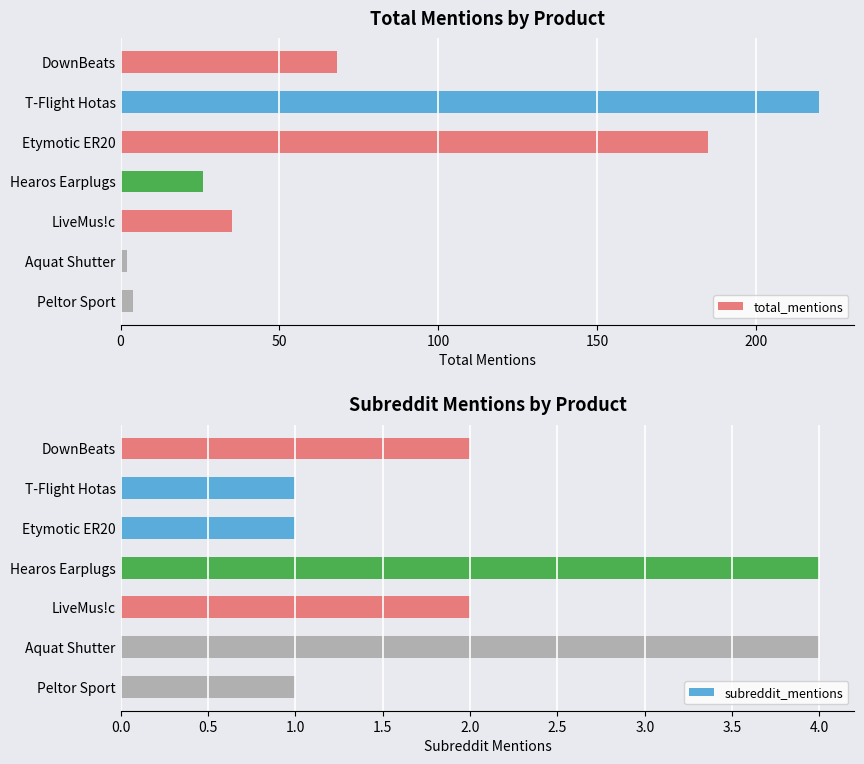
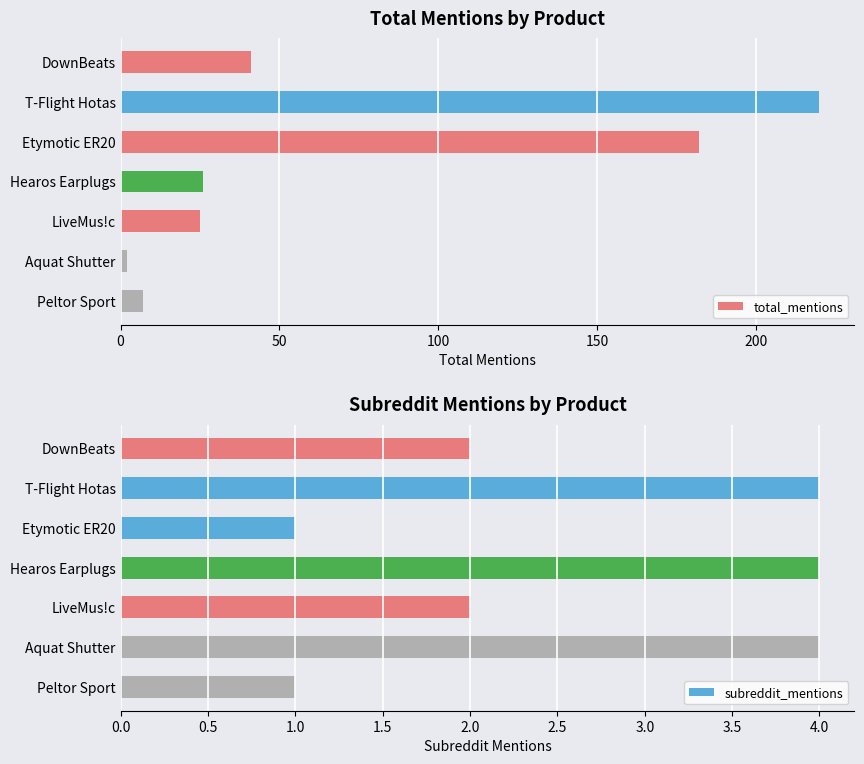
  {
    "Total Mentions by Product": {
-     "DownBeats": 68,
+     "DownBeats": 41,
      "T-Flight Hotas": 220,
-     "Etymotic ER20": 185,
+     "Etymotic ER20": 182,
      "Hearos Earplugs": 26,
-     "LiveMus!c": 35,
+     "LiveMus!c": 25,
      "Aquat Shutter": 2,
-     "Peltor Sport": 4
+     "Peltor Sport": 7
    },
    "Subreddit Mentions by Product": {
      "DownBeats": 2,
-     "T-Flight Hotas": 1,
+     "T-Flight Hotas": 4,
      "Etymotic ER20": 1,
      "Hearos Earplugs": 4,
      "LiveMus!c": 2,
      "Aquat Shutter": 4,
      "Peltor Sport": 1
    }
  }
